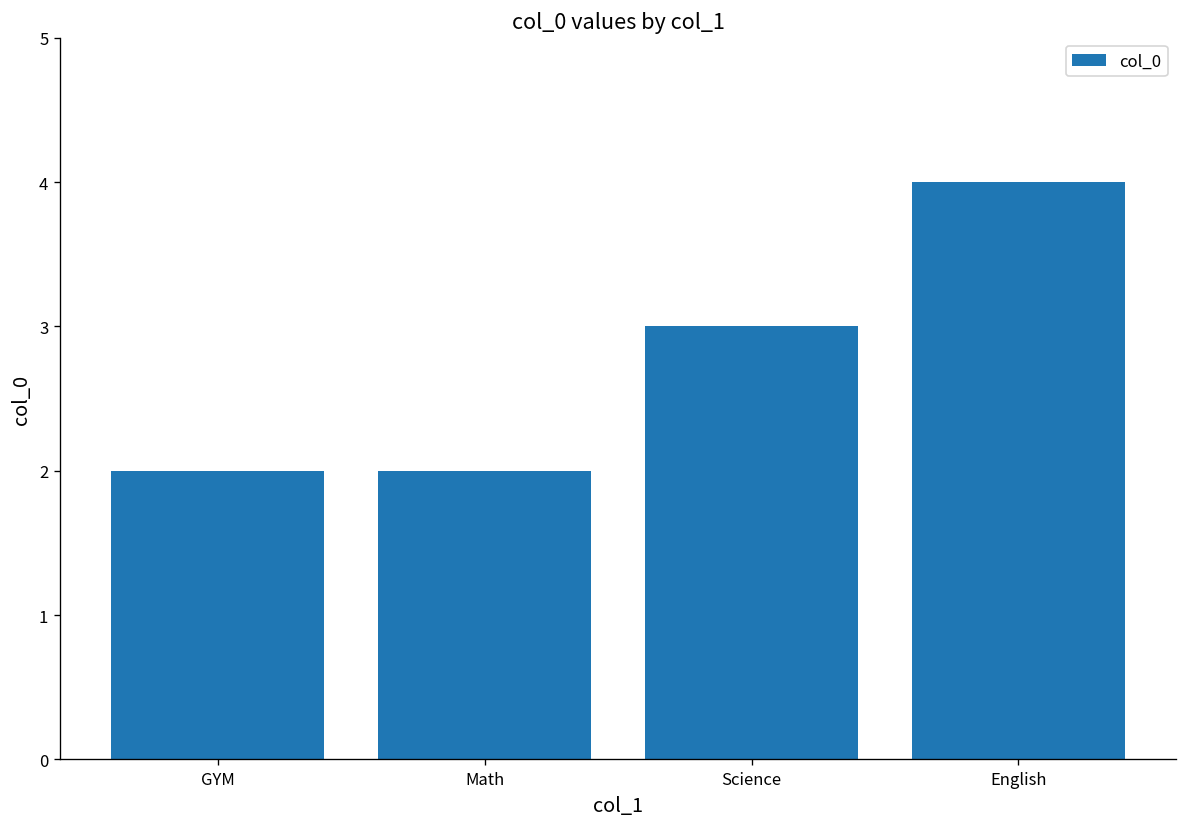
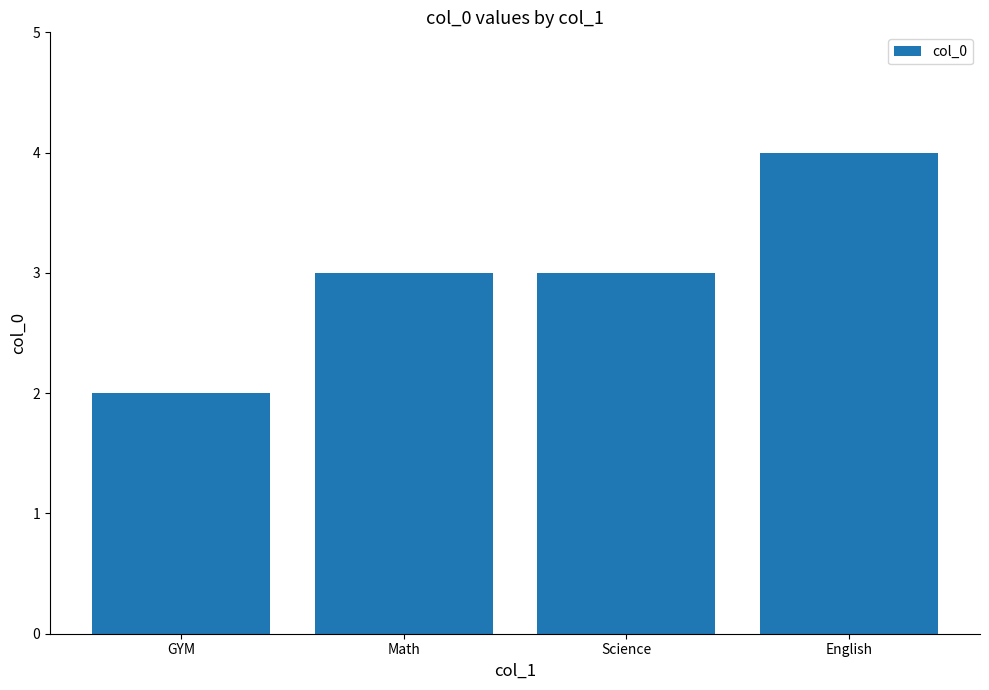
  {
    "GYM": 2,
-   "Math": 2,
+   "Math": 3,
    "Science": 3,
    "English": 4
  }
